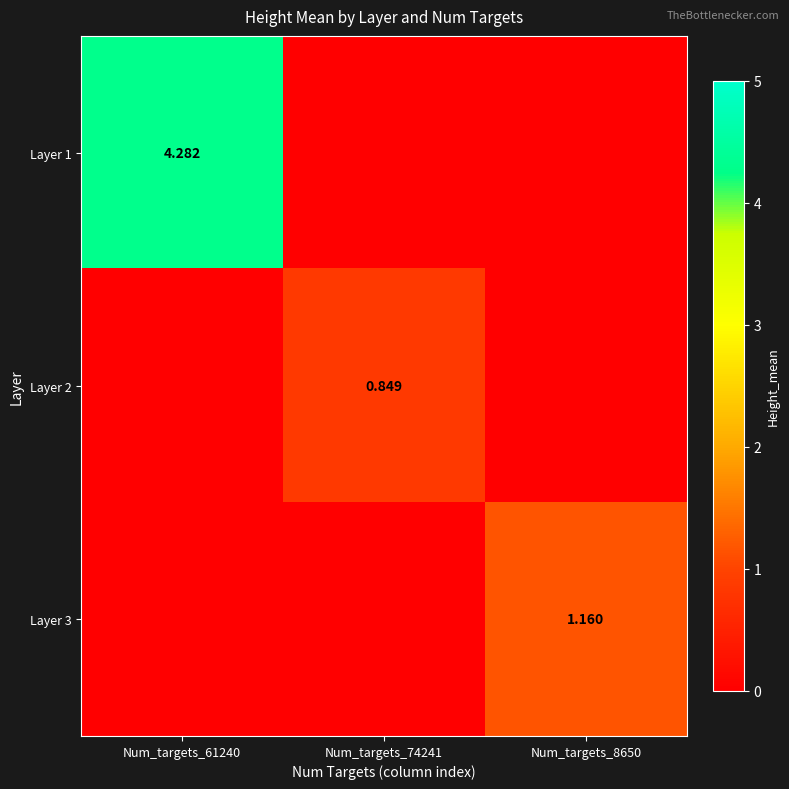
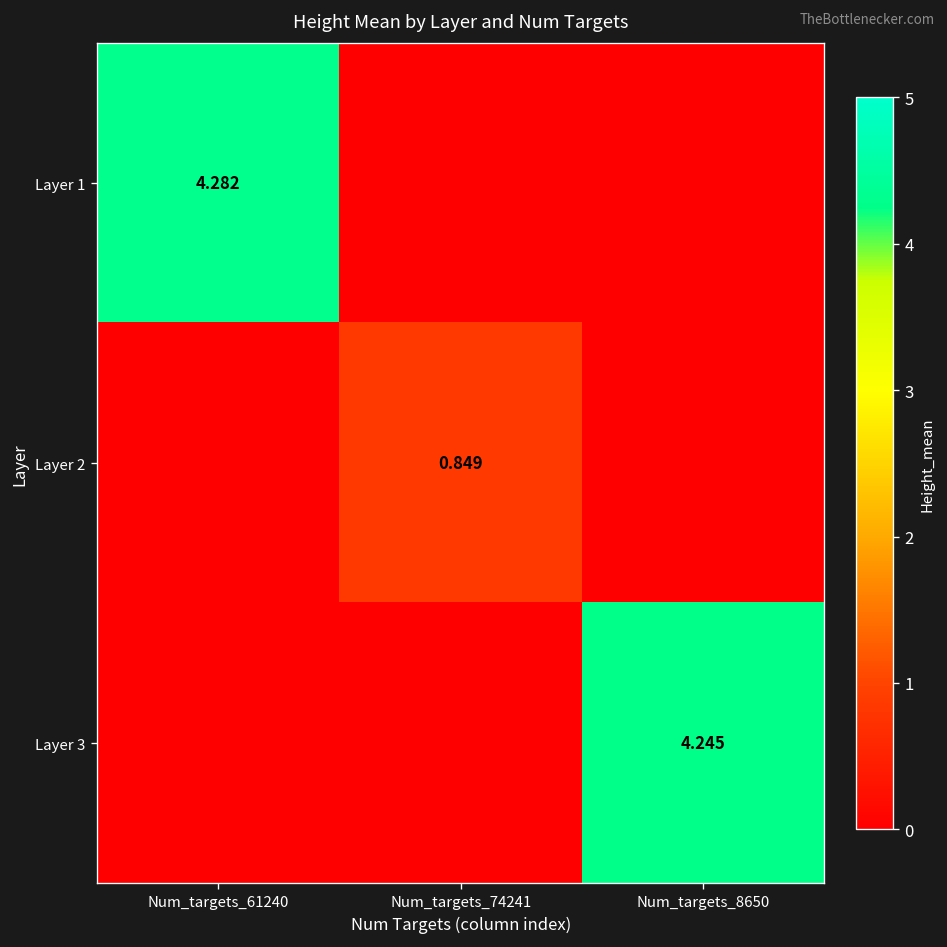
  {
    "Layer 1": {
      "Num_targets_61240": 4.282
    },
    "Layer 2": {
      "Num_targets_74241": 0.849
    },
    "Layer 3": {
-     "Num_targets_8650": 1.160
+     "Num_targets_8650": 4.245
    }
  }
